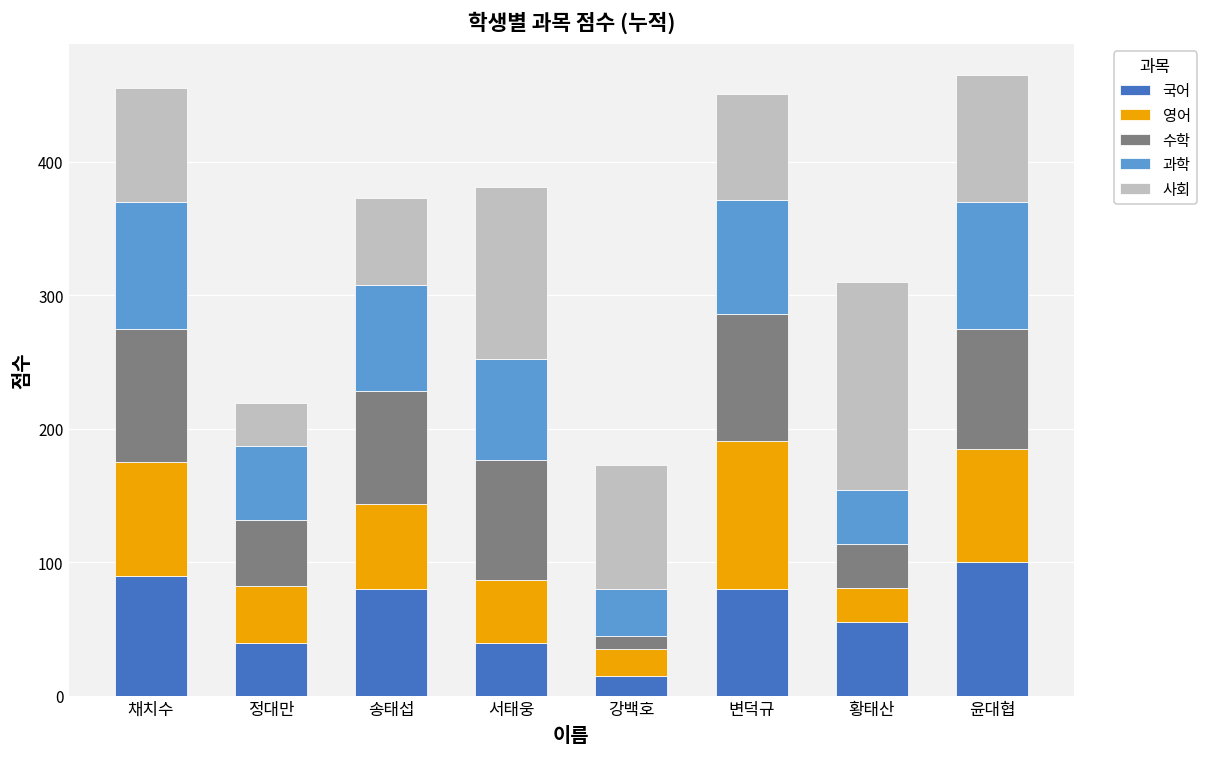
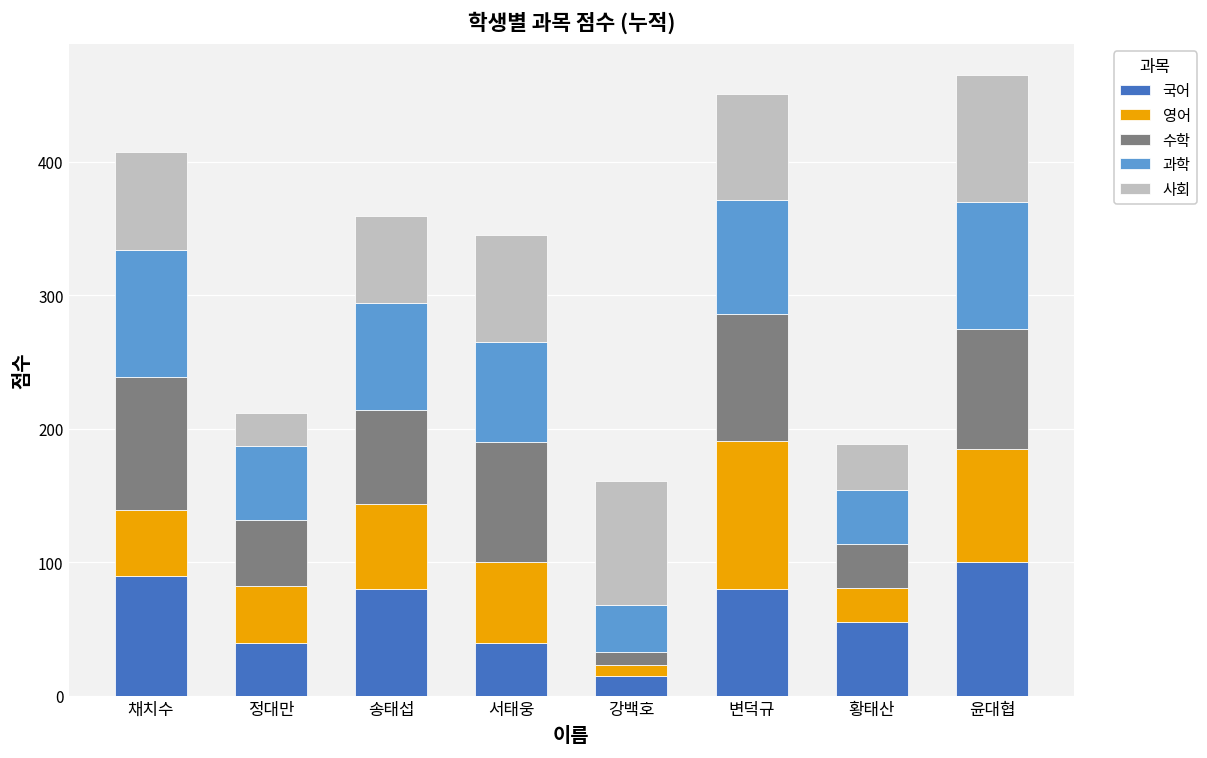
  {
    "영어": {
-     "채치수": 85,
+     "채치수": 49,
      "정대만": 42,
      "송태섭": 64,
-     "서태웅": 47,
-     "강백호": 20,
+     "서태웅": 60,
+     "강백호": 8,
      "변덕규": 111,
      "황태산": 26,
      "윤대협": 85
    },
    "수학": {
      "채치수": 100,
      "정대만": 50,
-     "송태섭": 84,
+     "송태섭": 70,
      "서태웅": 90,
      "강백호": 10,
      "변덕규": 95,
      "황태산": 33,
      "윤대협": 90
    },
    "사회": {
-     "채치수": 85,
-     "정대만": 32,
+     "채치수": 73,
+     "정대만": 25,
      "송태섭": 65,
-     "서태웅": 129,
+     "서태웅": 80,
      "강백호": 93,
      "변덕규": 80,
-     "황태산": 156,
+     "황태산": 35,
      "윤대협": 95
    }
  }
